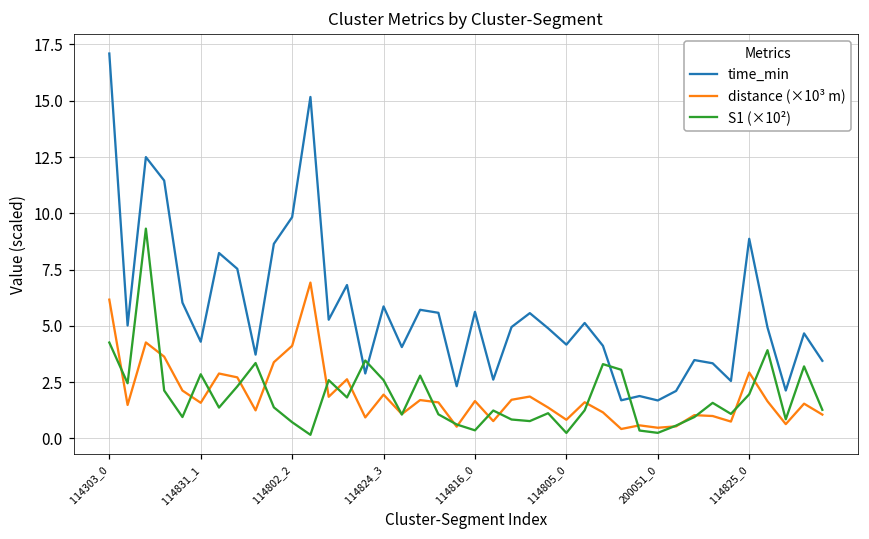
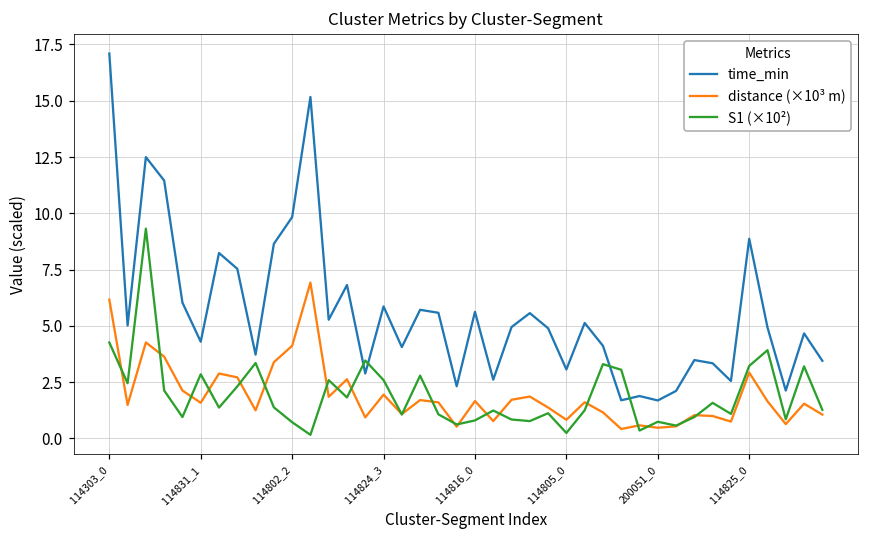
  {
    "time_min": {
      "114303_0": 17.1,
      "114831_1": 4.3,
      "114802_2": 9.8,
      "114824_3": 5.9,
      "114816_0": 5.6,
-     "114805_0": 4.2,
+     "114805_0": 3.1,
      "200051_0": 1.7,
      "114825_0": 8.9
    },
    "distance (×10³ m)": {
      "114303_0": 6.2,
      "114831_1": 1.6,
      "114802_2": 4.1,
      "114824_3": 1.9,
      "114816_0": 1.7,
      "114805_0": 0.8,
      "200051_0": 0.5,
      "114825_0": 2.9
    },
    "S1 (×10²)": {
      "114303_0": 4.3,
      "114831_1": 2.9,
      "114802_2": 0.7,
      "114824_3": 2.6,
-     "114816_0": 0.4,
+     "114816_0": 0.8,
      "114805_0": 0.2,
-     "200051_0": 0.2,
-     "114825_0": 2.0
+     "200051_0": 0.7,
+     "114825_0": 3.2
    }
  }
